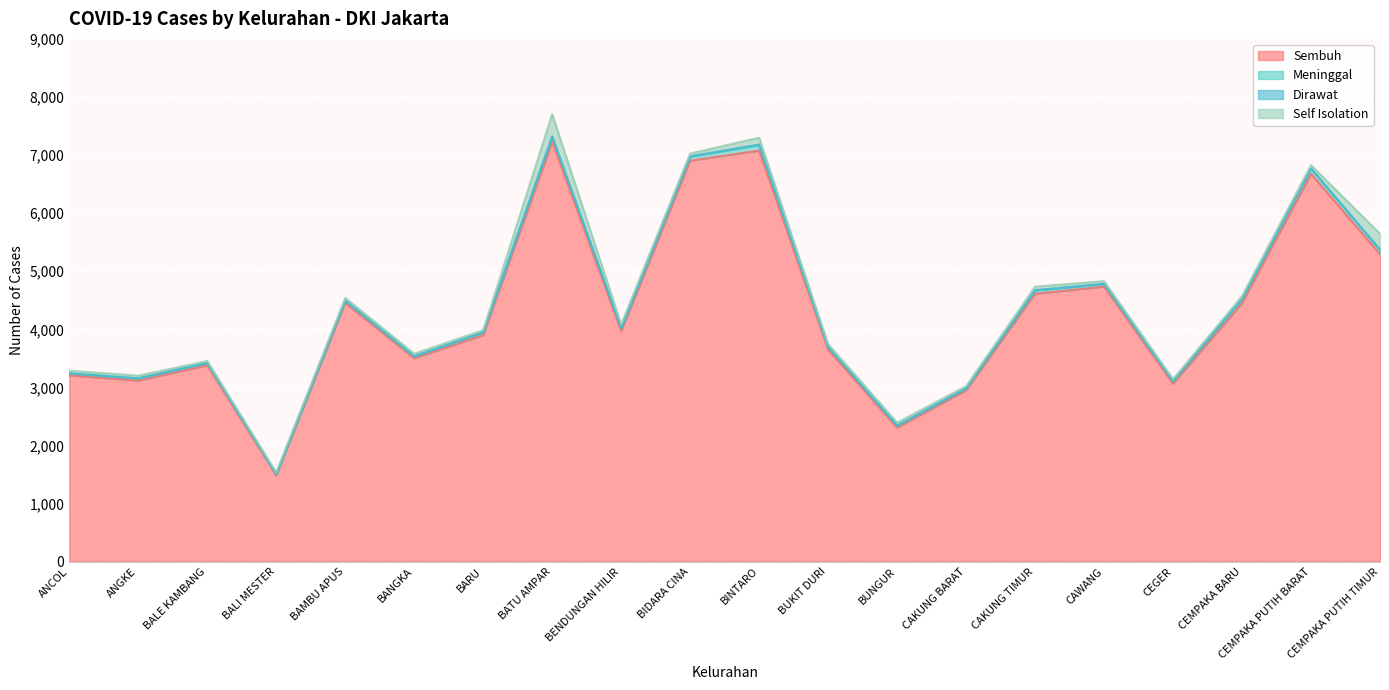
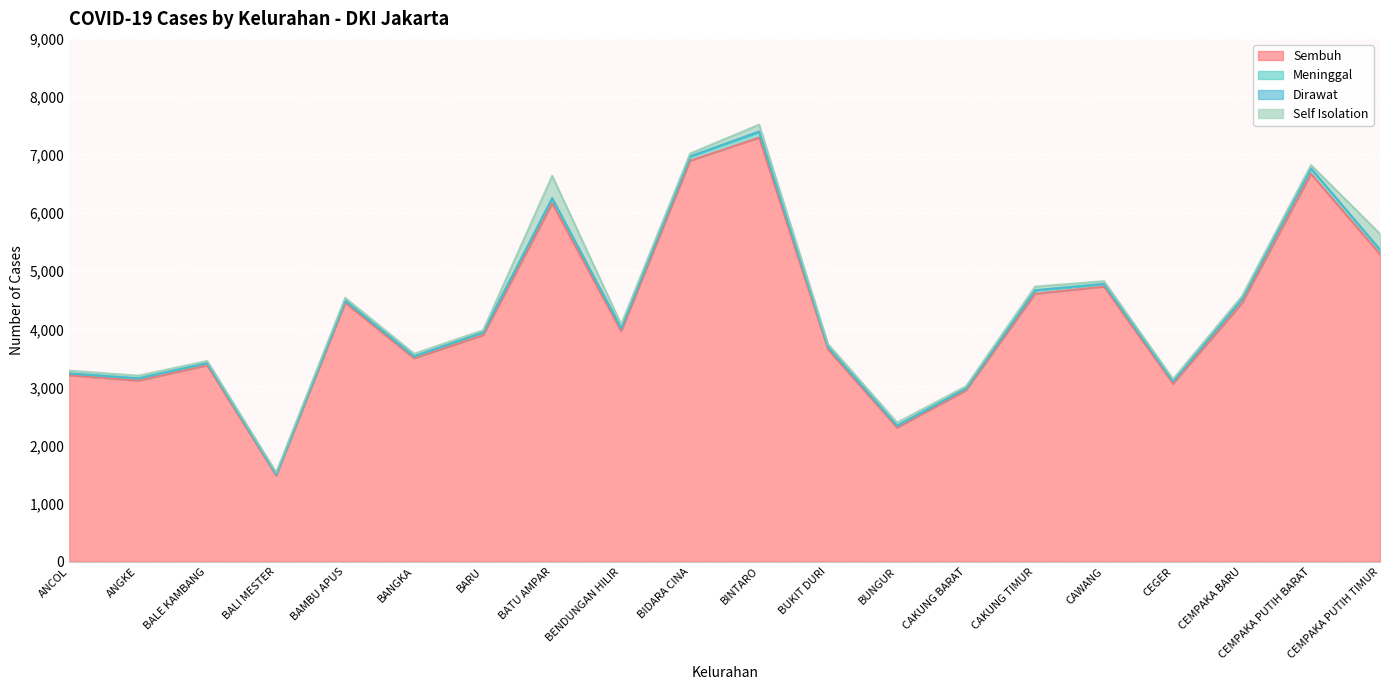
  {
    "Sembuh": {
      "BARU": "3,900",
-     "BATU AMPAR": "7,200",
+     "BATU AMPAR": "6,200",
      "BENDUNGAN HILIR": "4,000",
      "BIDARA CINA": "6,900",
-     "BINTARO": "7,100",
+     "BINTARO": "7,300",
      "CAKUNG TIMUR": "4,600",
      "CEMPAKA BARU": "4,500",
      "CEMPAKA PUTIH BARAT": "6,700",
      "CEMPAKA PUTIH TIMUR": "5,300"
    },
    "Self Isolation": {
      "ANCOL": "0",
      "ANGKE": "0",
      "BAMBU APUS": "0",
      "BATU AMPAR": "400",
      "BENDUNGAN HILIR": "100",
      "BIDARA CINA": "0",
      "BINTARO": "100",
      "BUKIT DURI": "0",
      "BUNGUR": "100",
      "CAKUNG TIMUR": "100",
      "CAWANG": "0",
      "CEMPAKA BARU": "100",
      "CEMPAKA PUTIH BARAT": "100",
      "CEMPAKA PUTIH TIMUR": "300"
    }
  }
